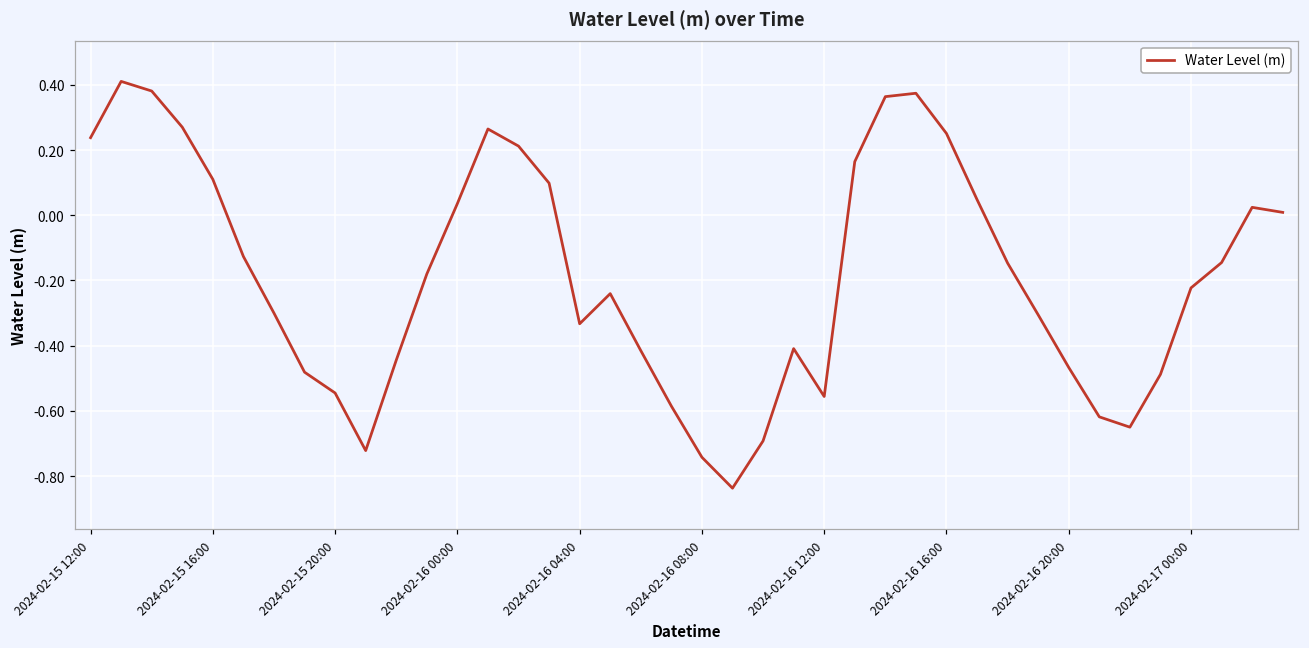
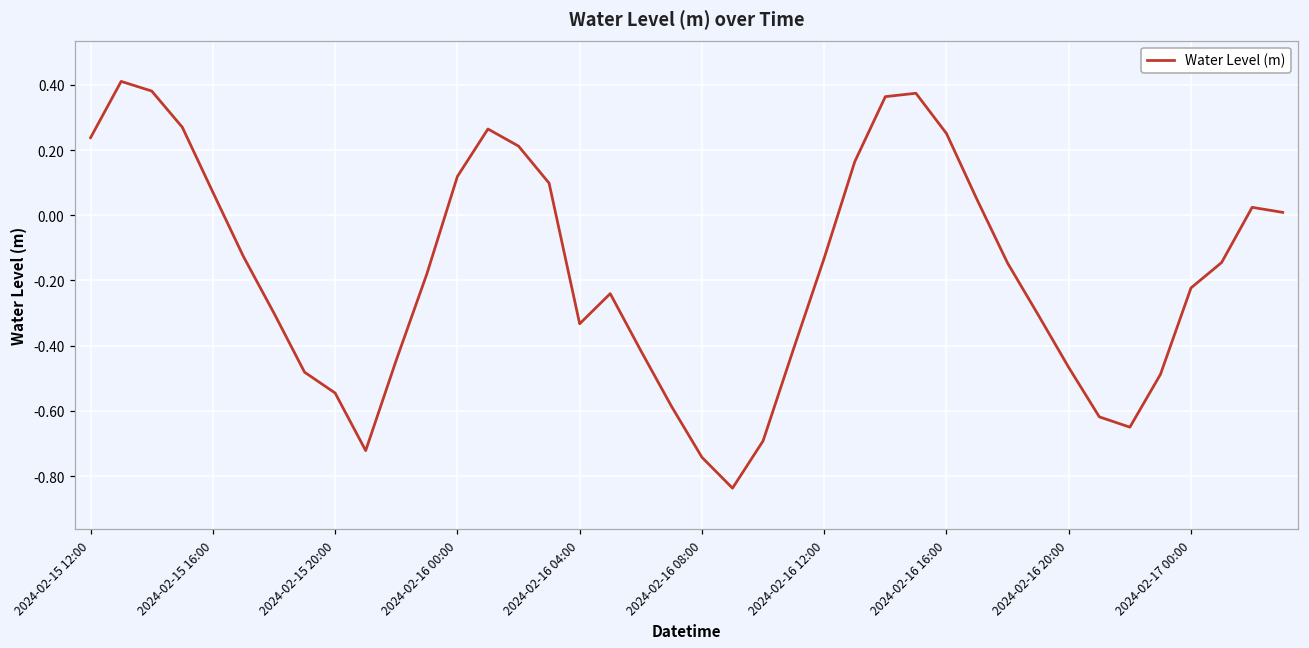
  {
    "2024-02-15 12:00": 0.24,
-   "2024-02-15 16:00": 0.11,
+   "2024-02-15 16:00": 0.07,
    "2024-02-15 20:00": -0.54,
-   "2024-02-16 00:00": 0.04,
+   "2024-02-16 00:00": 0.12,
    "2024-02-16 04:00": -0.33,
    "2024-02-16 08:00": -0.74,
-   "2024-02-16 12:00": -0.56,
+   "2024-02-16 12:00": -0.13,
    "2024-02-16 16:00": 0.25,
    "2024-02-16 20:00": -0.47,
    "2024-02-17 00:00": -0.22
  }
